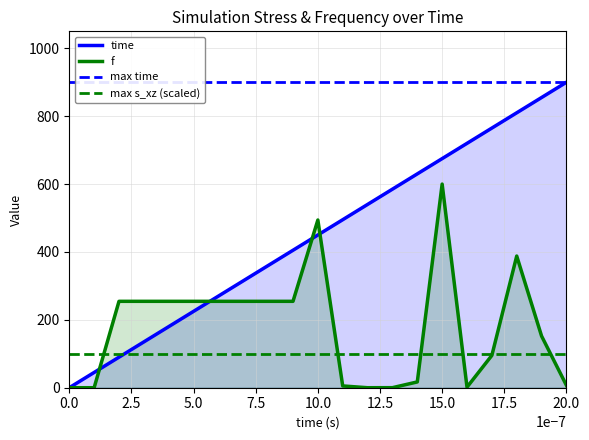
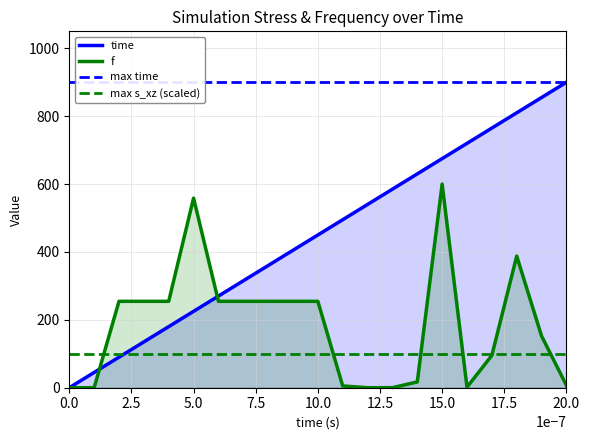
  {
    "time": {
      "5.0": 230,
      "10.0": 450,
      "15.0": 680,
      "20.0": 900
    },
    "f": {
-     "5.0": 250,
-     "10.0": 490,
+     "5.0": 560,
+     "10.0": 250,
      "15.0": 600,
      "20.0": 10
    }
  }
